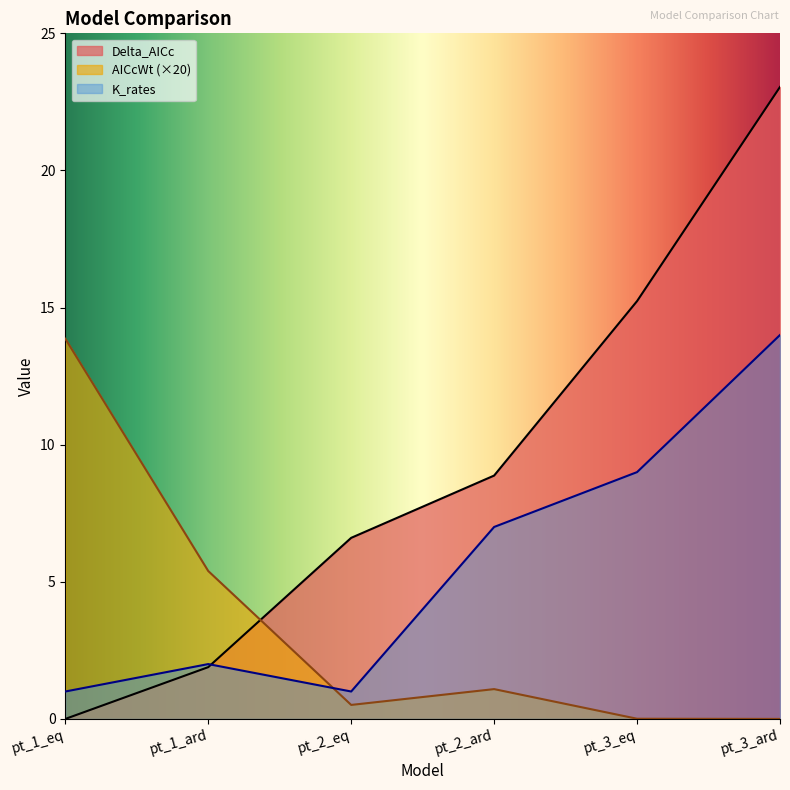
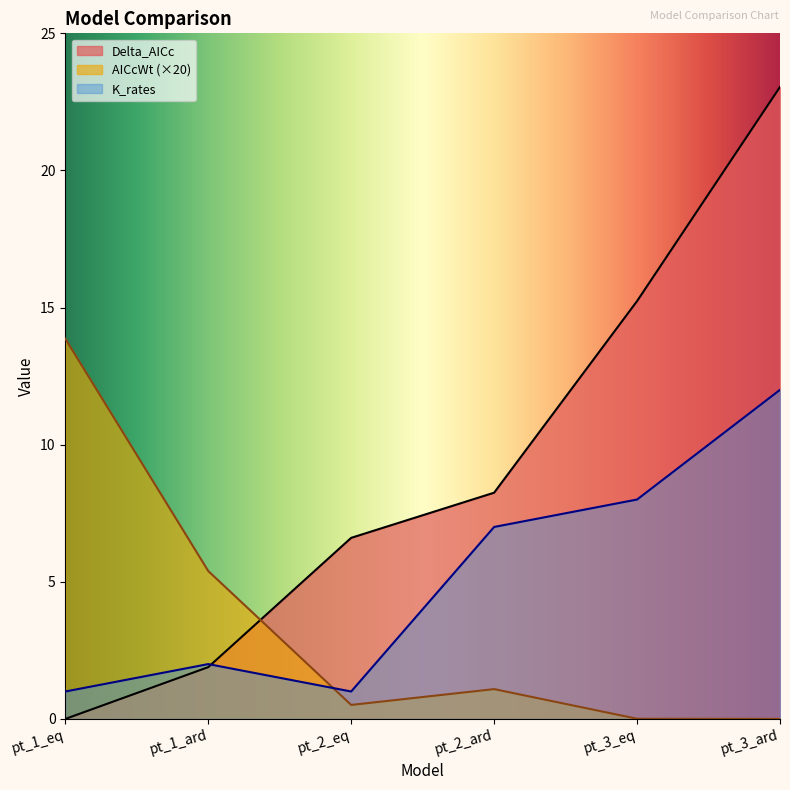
  {
    "Delta_AICc": {
      "pt_1_eq": 0.0,
      "pt_1_ard": 1.9,
      "pt_2_eq": 6.6,
-     "pt_2_ard": 8.9,
+     "pt_2_ard": 8.2,
      "pt_3_eq": 15.2,
      "pt_3_ard": 23.0
    },
    "AICcWt (×20)": {
      "pt_1_eq": 13.9,
      "pt_1_ard": 5.4,
      "pt_2_eq": 0.5,
      "pt_2_ard": 1.1,
      "pt_3_eq": 0.0,
      "pt_3_ard": 0.0
    },
    "K_rates": {
      "pt_1_eq": 1,
      "pt_1_ard": 2,
      "pt_2_eq": 1,
      "pt_2_ard": 7,
-     "pt_3_eq": 9,
-     "pt_3_ard": 14
+     "pt_3_eq": 8,
+     "pt_3_ard": 12
    }
  }
